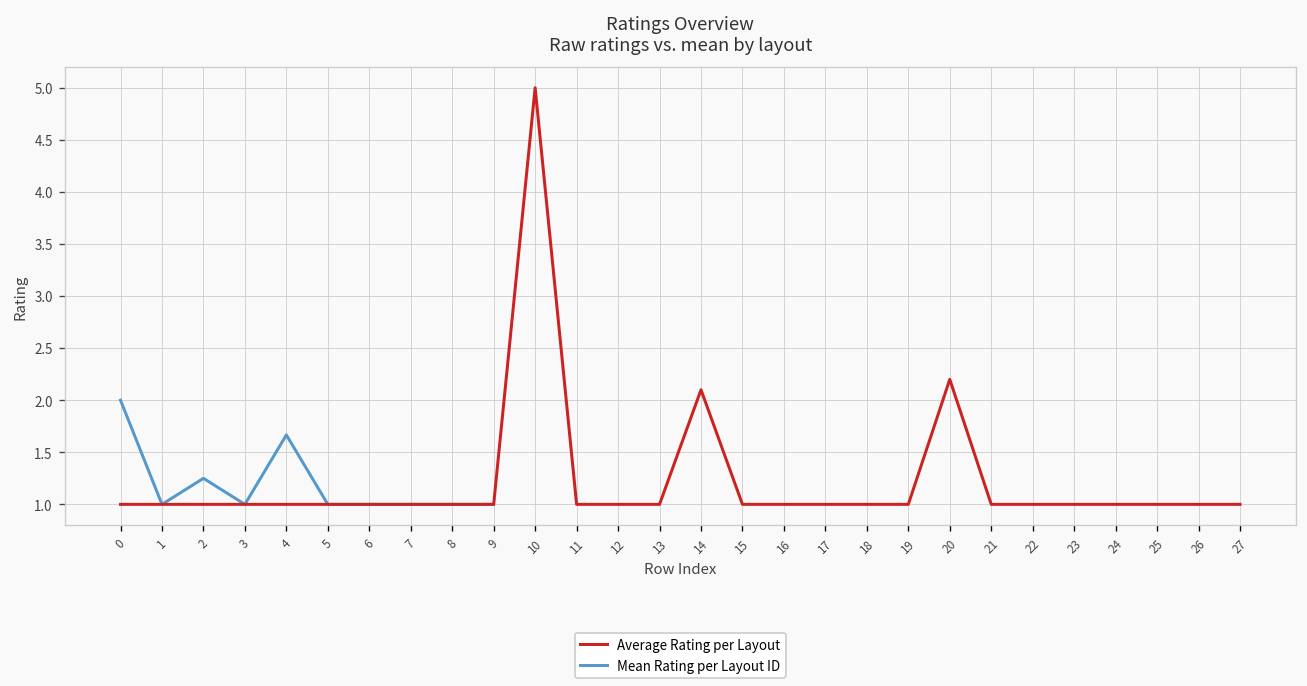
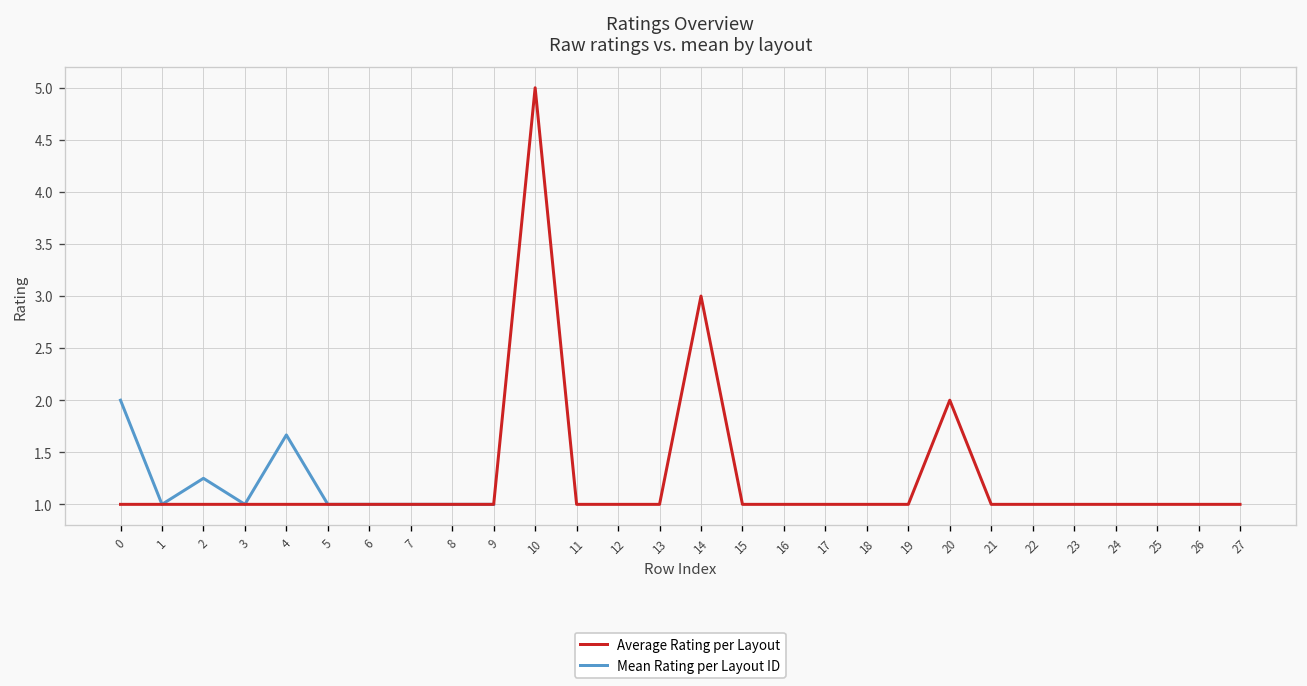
  {
    "Average Rating per Layout": {
      "0": 1.0,
      "2": 1.0,
      "4": 1.0,
      "10": 5.0,
      "11": 1.0,
      "12": 1.0,
      "13": 1.0,
-     "14": 2.1,
+     "14": 3.0,
      "15": 1.0,
      "16": 1.0,
      "17": 1.0,
      "18": 1.0,
      "19": 1.0,
-     "20": 2.2,
+     "20": 2.0,
      "21": 1.0,
      "22": 1.0,
      "23": 1.0,
      "24": 1.0,
      "25": 1.0,
      "26": 1.0,
      "27": 1.0
    },
    "Mean Rating per Layout ID": {
      "0": 2.0,
      "2": 1.3,
      "4": 1.7
    }
  }
